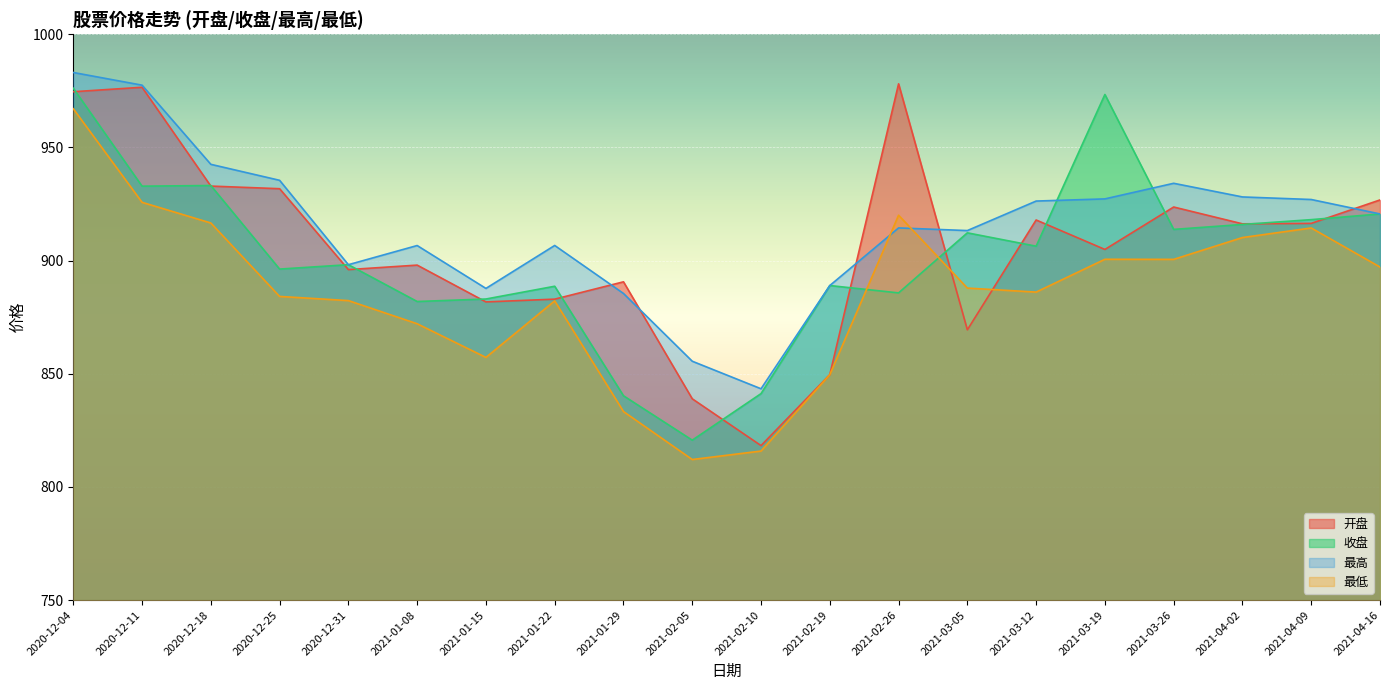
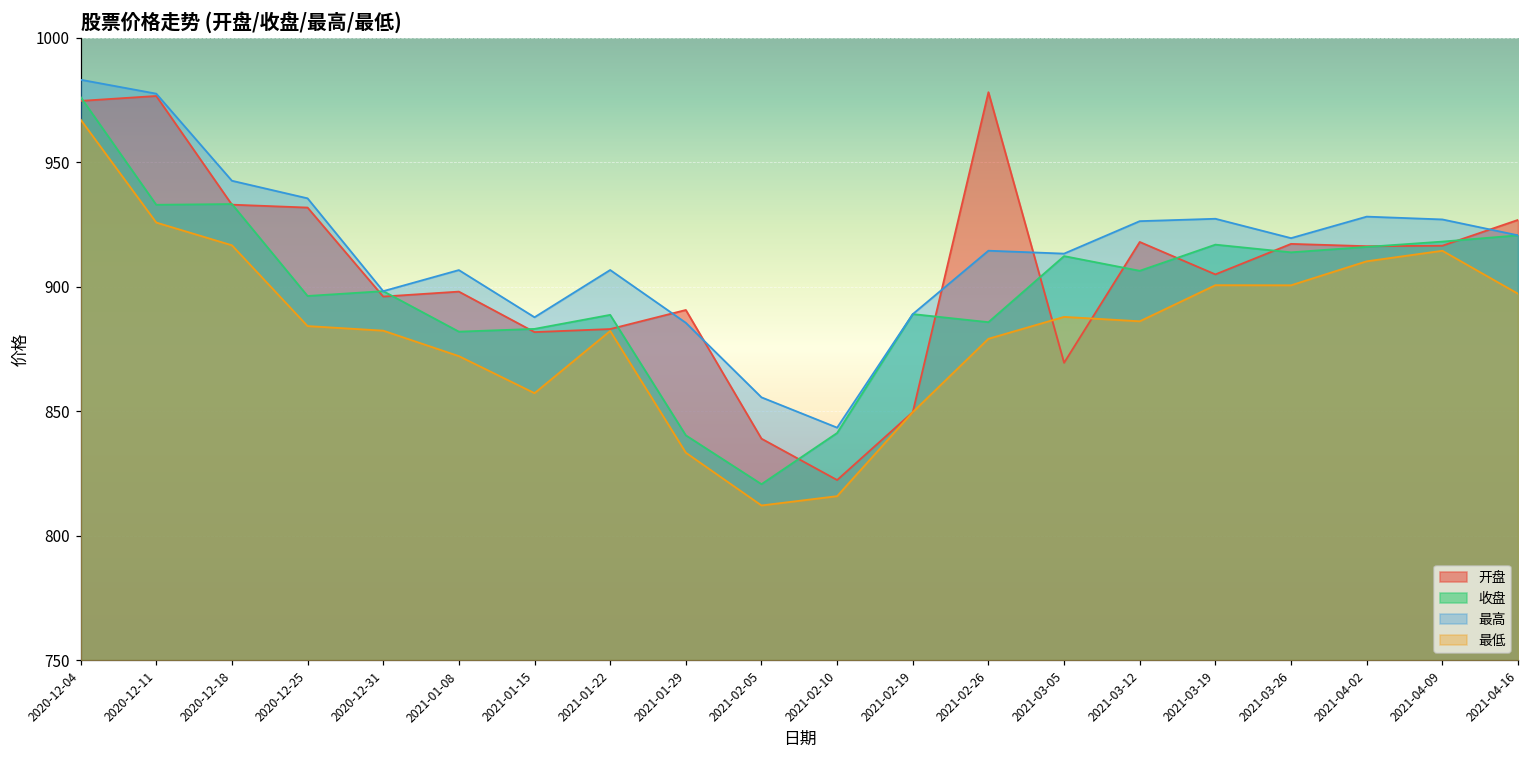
  {
    "开盘": {
      "2020-12-04": 975,
      "2020-12-25": 932,
      "2020-12-31": 896,
      "2021-01-08": 898,
      "2021-01-15": 882,
      "2021-01-29": 891,
      "2021-02-05": 839,
-     "2021-02-10": 818,
+     "2021-02-10": 822,
      "2021-02-26": 978,
      "2021-03-05": 869,
      "2021-03-12": 918,
      "2021-03-19": 905,
-     "2021-03-26": 924,
+     "2021-03-26": 917,
      "2021-04-09": 916,
      "2021-04-16": 927
    },
    "收盘": {
      "2020-12-04": 976,
      "2020-12-11": 933,
      "2020-12-25": 896,
      "2021-01-08": 882,
      "2021-01-15": 883,
      "2021-01-22": 889,
      "2021-01-29": 840,
      "2021-02-05": 821,
      "2021-02-10": 841,
      "2021-02-26": 886,
      "2021-03-12": 906,
-     "2021-03-19": 973,
+     "2021-03-19": 917,
      "2021-03-26": 914,
      "2021-04-09": 918
    },
    "最高": {
      "2020-12-04": 983,
      "2020-12-18": 943,
      "2020-12-25": 935,
      "2021-01-08": 907,
      "2021-01-15": 888,
      "2021-01-22": 907,
      "2021-01-29": 885,
      "2021-02-05": 856,
      "2021-02-10": 843,
      "2021-02-26": 914,
      "2021-03-12": 926,
      "2021-03-19": 927,
-     "2021-03-26": 934,
+     "2021-03-26": 919,
      "2021-04-02": 928,
      "2021-04-09": 927
    },
    "最低": {
      "2020-12-04": 967,
      "2020-12-11": 926,
      "2020-12-18": 917,
      "2020-12-25": 884,
      "2020-12-31": 882,
      "2021-01-08": 872,
      "2021-01-15": 857,
      "2021-01-29": 833,
      "2021-02-05": 812,
      "2021-02-10": 816,
-     "2021-02-26": 920,
+     "2021-02-26": 879,
      "2021-03-05": 888,
      "2021-03-12": 886,
      "2021-03-19": 901,
      "2021-03-26": 901,
      "2021-04-02": 910,
      "2021-04-09": 914,
      "2021-04-16": 897
    }
  }
